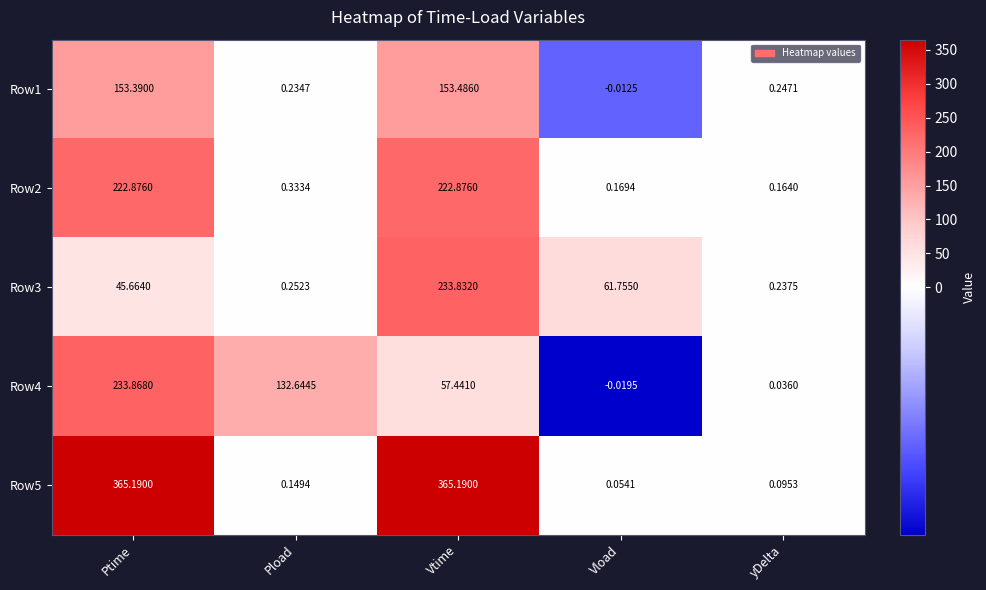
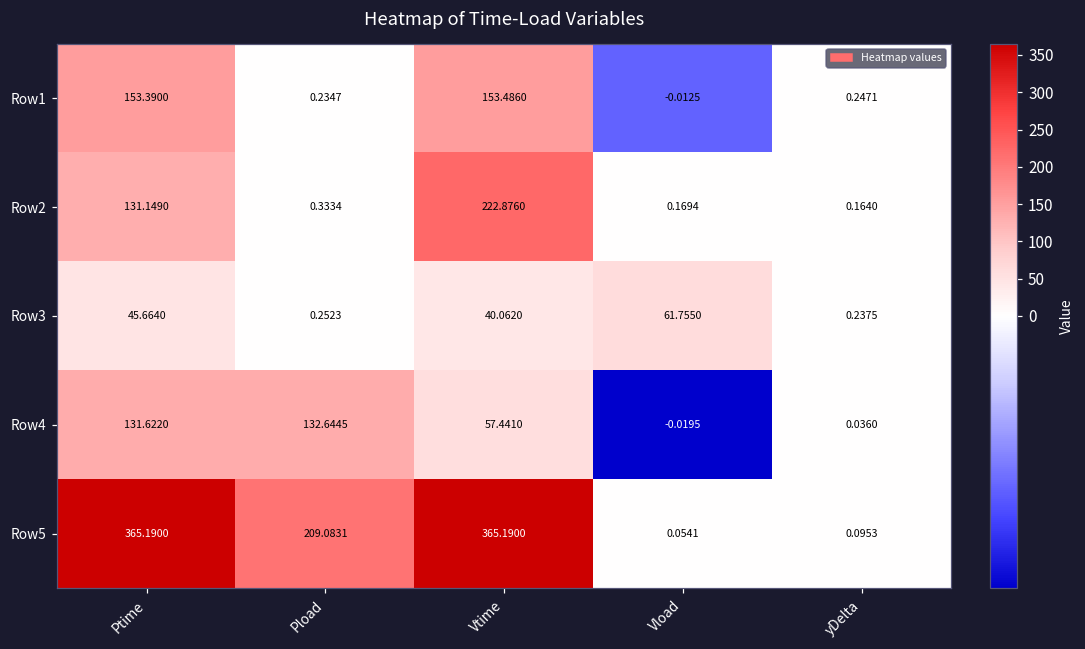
  {
    "Row1": {
      "Ptime": 153.3900,
      "Pload": 0.2347,
      "Vtime": 153.4860,
      "Vload": -0.0125,
      "yDelta": 0.2471
    },
    "Row2": {
-     "Ptime": 222.8760,
+     "Ptime": 131.1490,
      "Pload": 0.3334,
      "Vtime": 222.8760,
      "Vload": 0.1694,
      "yDelta": 0.1640
    },
    "Row3": {
      "Ptime": 45.6640,
      "Pload": 0.2523,
-     "Vtime": 233.8320,
+     "Vtime": 40.0620,
      "Vload": 61.7550,
      "yDelta": 0.2375
    },
    "Row4": {
-     "Ptime": 233.8680,
+     "Ptime": 131.6220,
      "Pload": 132.6445,
      "Vtime": 57.4410,
      "Vload": -0.0195,
      "yDelta": 0.0360
    },
    "Row5": {
      "Ptime": 365.1900,
-     "Pload": 0.1494,
+     "Pload": 209.0831,
      "Vtime": 365.1900,
      "Vload": 0.0541,
      "yDelta": 0.0953
    }
  }
